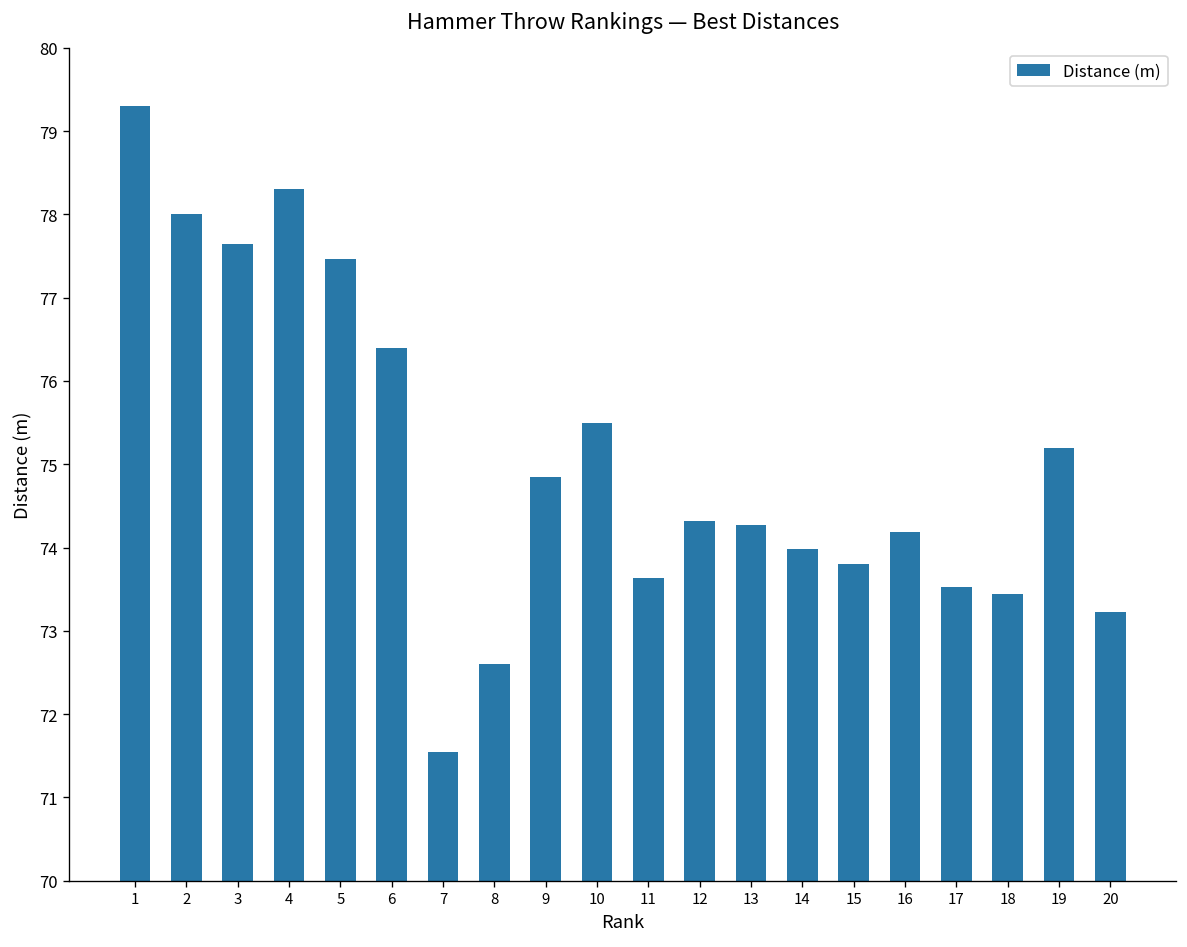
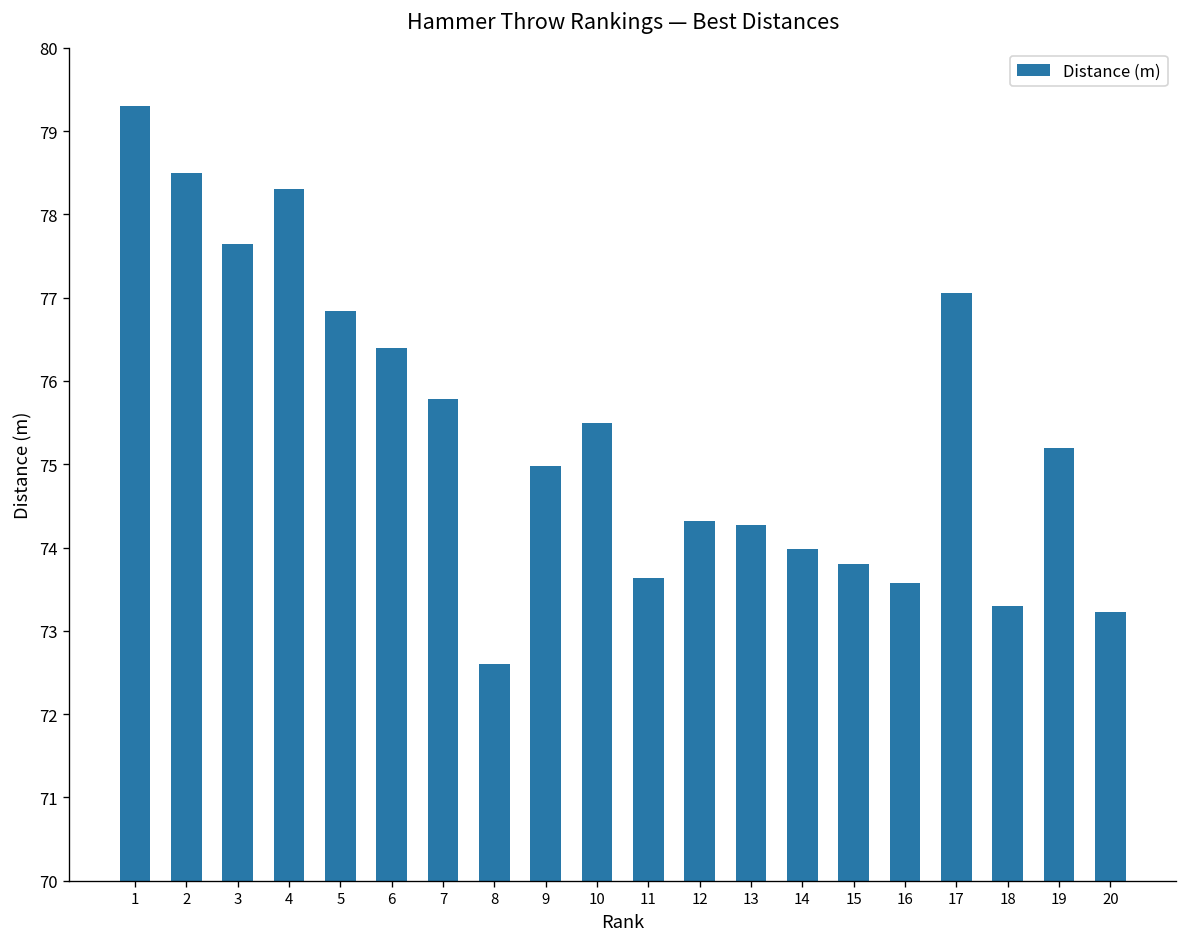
  {
    "1": 79.3,
-   "2": 78.0,
+   "2": 78.5,
    "3": 77.6,
    "4": 78.3,
-   "5": 77.5,
+   "5": 76.8,
    "6": 76.4,
-   "7": 71.6,
+   "7": 75.8,
    "8": 72.6,
-   "9": 74.9,
+   "9": 75.0,
    "10": 75.5,
    "11": 73.6,
    "12": 74.3,
    "13": 74.3,
    "14": 74.0,
    "15": 73.8,
-   "16": 74.2,
-   "17": 73.5,
-   "18": 73.4,
+   "16": 73.6,
+   "17": 77.1,
+   "18": 73.3,
    "19": 75.2,
    "20": 73.2
  }
